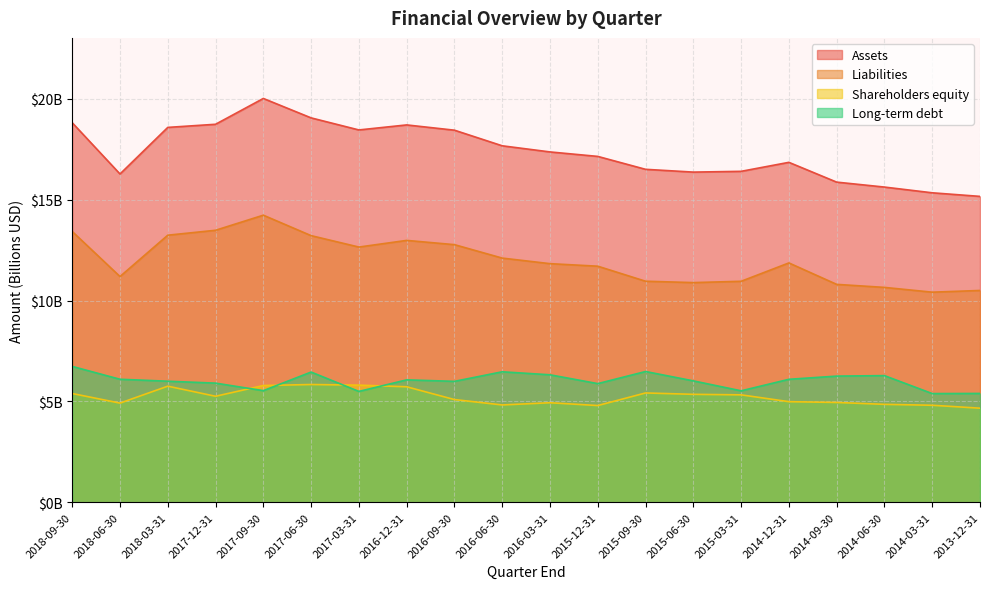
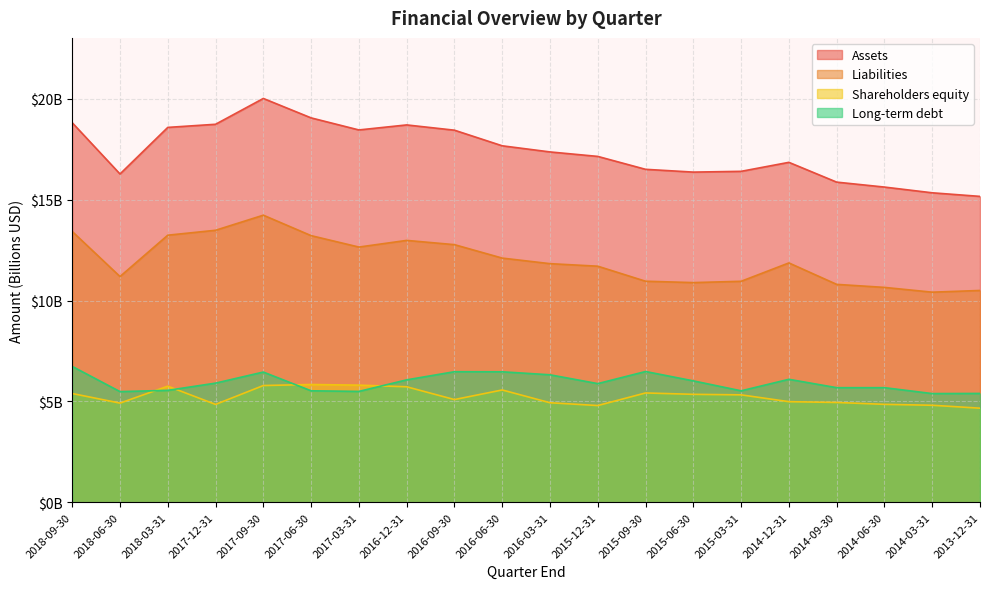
  {
    "Shareholders equity": {
      "2018-09-30": "$5400000000",
      "2018-06-30": "$4900000000",
      "2018-03-31": "$5800000000",
-     "2017-12-31": "$5300000000",
+     "2017-12-31": "$4900000000",
      "2017-09-30": "$5800000000",
      "2017-06-30": "$5800000000",
      "2017-03-31": "$5800000000",
      "2016-12-31": "$5700000000",
      "2016-09-30": "$5100000000",
-     "2016-06-30": "$4800000000",
+     "2016-06-30": "$5600000000",
      "2016-03-31": "$4900000000",
      "2015-12-31": "$4800000000",
      "2015-09-30": "$5400000000",
      "2015-06-30": "$5400000000",
      "2015-03-31": "$5300000000",
      "2014-12-31": "$5000000000",
      "2014-09-30": "$4900000000",
      "2014-06-30": "$4900000000",
      "2014-03-31": "$4800000000",
      "2013-12-31": "$4700000000"
    },
    "Long-term debt": {
      "2018-09-30": "$6700000000",
-     "2018-06-30": "$6100000000",
-     "2018-03-31": "$6000000000",
+     "2018-06-30": "$5500000000",
+     "2018-03-31": "$5500000000",
      "2017-12-31": "$5900000000",
-     "2017-09-30": "$5500000000",
-     "2017-06-30": "$6500000000",
+     "2017-09-30": "$6500000000",
+     "2017-06-30": "$5500000000",
      "2017-03-31": "$5500000000",
      "2016-12-31": "$6100000000",
-     "2016-09-30": "$6000000000",
+     "2016-09-30": "$6500000000",
      "2016-06-30": "$6500000000",
      "2016-03-31": "$6300000000",
      "2015-12-31": "$5900000000",
      "2015-09-30": "$6500000000",
      "2015-06-30": "$6000000000",
      "2015-03-31": "$5500000000",
      "2014-12-31": "$6100000000",
-     "2014-09-30": "$6300000000",
-     "2014-06-30": "$6300000000",
+     "2014-09-30": "$5700000000",
+     "2014-06-30": "$5700000000",
      "2014-03-31": "$5400000000",
      "2013-12-31": "$5400000000"
    }
  }
